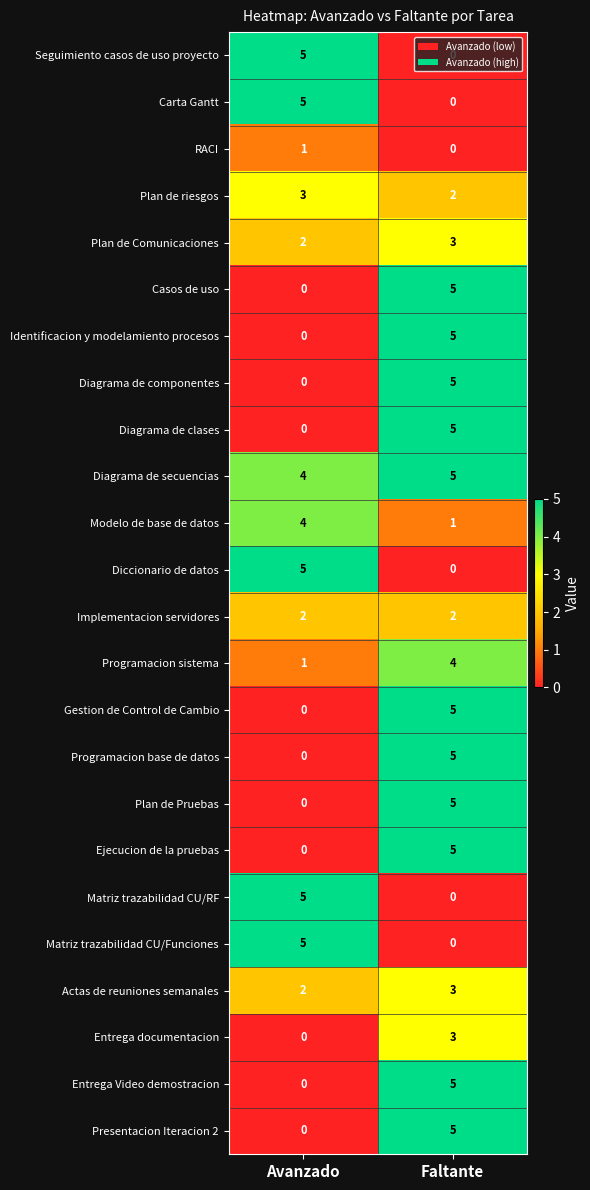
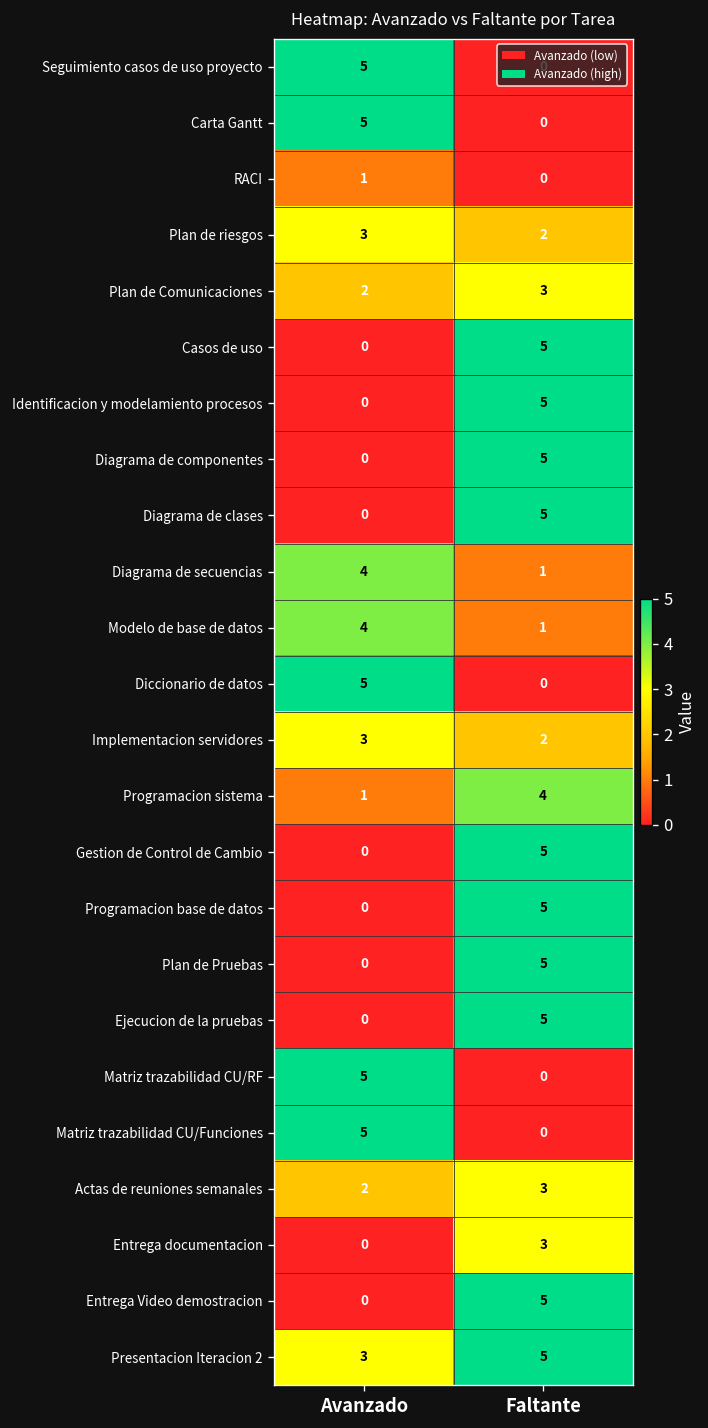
  {
    "Seguimiento casos de uso proyecto": {
      "Avanzado": 5
    },
    "Carta Gantt": {
      "Avanzado": 5,
      "Faltante": 0
    },
    "RACI": {
      "Avanzado": 1,
      "Faltante": 0
    },
    "Plan de riesgos": {
      "Avanzado": 3,
      "Faltante": 2
    },
    "Plan de Comunicaciones": {
      "Avanzado": 2,
      "Faltante": 3
    },
    "Casos de uso": {
      "Avanzado": 0,
      "Faltante": 5
    },
    "Identificacion y modelamiento procesos": {
      "Avanzado": 0,
      "Faltante": 5
    },
    "Diagrama de componentes": {
      "Avanzado": 0,
      "Faltante": 5
    },
    "Diagrama de clases": {
      "Avanzado": 0,
      "Faltante": 5
    },
    "Diagrama de secuencias": {
      "Avanzado": 4,
-     "Faltante": 5
+     "Faltante": 1
    },
    "Modelo de base de datos": {
      "Avanzado": 4,
      "Faltante": 1
    },
    "Diccionario de datos": {
      "Avanzado": 5,
      "Faltante": 0
    },
    "Implementacion servidores": {
-     "Avanzado": 2,
+     "Avanzado": 3,
      "Faltante": 2
    },
    "Programacion sistema": {
      "Avanzado": 1,
      "Faltante": 4
    },
    "Gestion de Control de Cambio": {
      "Avanzado": 0,
      "Faltante": 5
    },
    "Programacion base de datos": {
      "Avanzado": 0,
      "Faltante": 5
    },
    "Plan de Pruebas": {
      "Avanzado": 0,
      "Faltante": 5
    },
    "Ejecucion de la pruebas": {
      "Avanzado": 0,
      "Faltante": 5
    },
    "Matriz trazabilidad CU/RF": {
      "Avanzado": 5,
      "Faltante": 0
    },
    "Matriz trazabilidad CU/Funciones": {
      "Avanzado": 5,
      "Faltante": 0
    },
    "Actas de reuniones semanales": {
      "Avanzado": 2,
      "Faltante": 3
    },
    "Entrega documentacion": {
      "Avanzado": 0,
      "Faltante": 3
    },
    "Entrega Video demostracion": {
      "Avanzado": 0,
      "Faltante": 5
    },
    "Presentacion Iteracion 2": {
-     "Avanzado": 0,
+     "Avanzado": 3,
      "Faltante": 5
    }
  }
